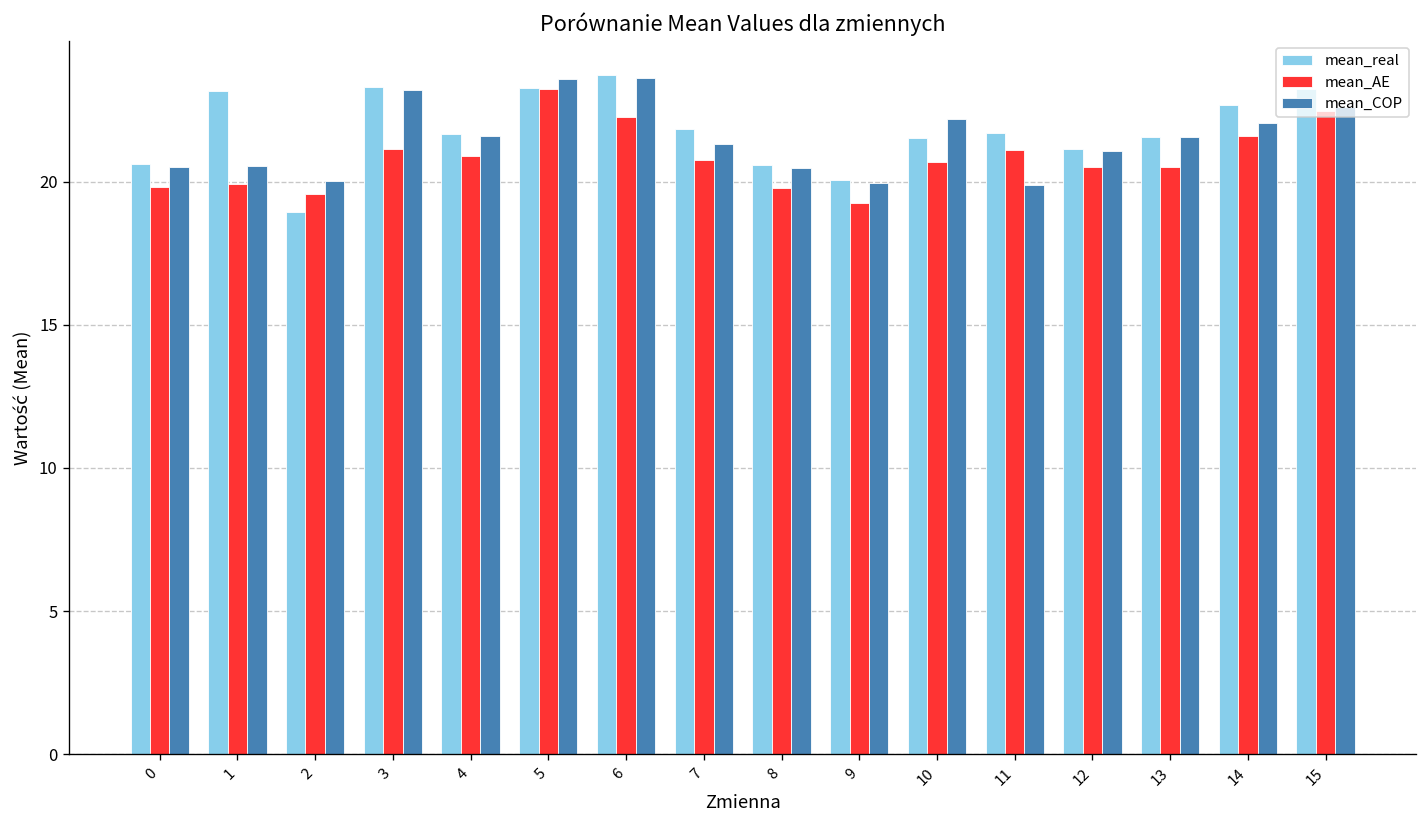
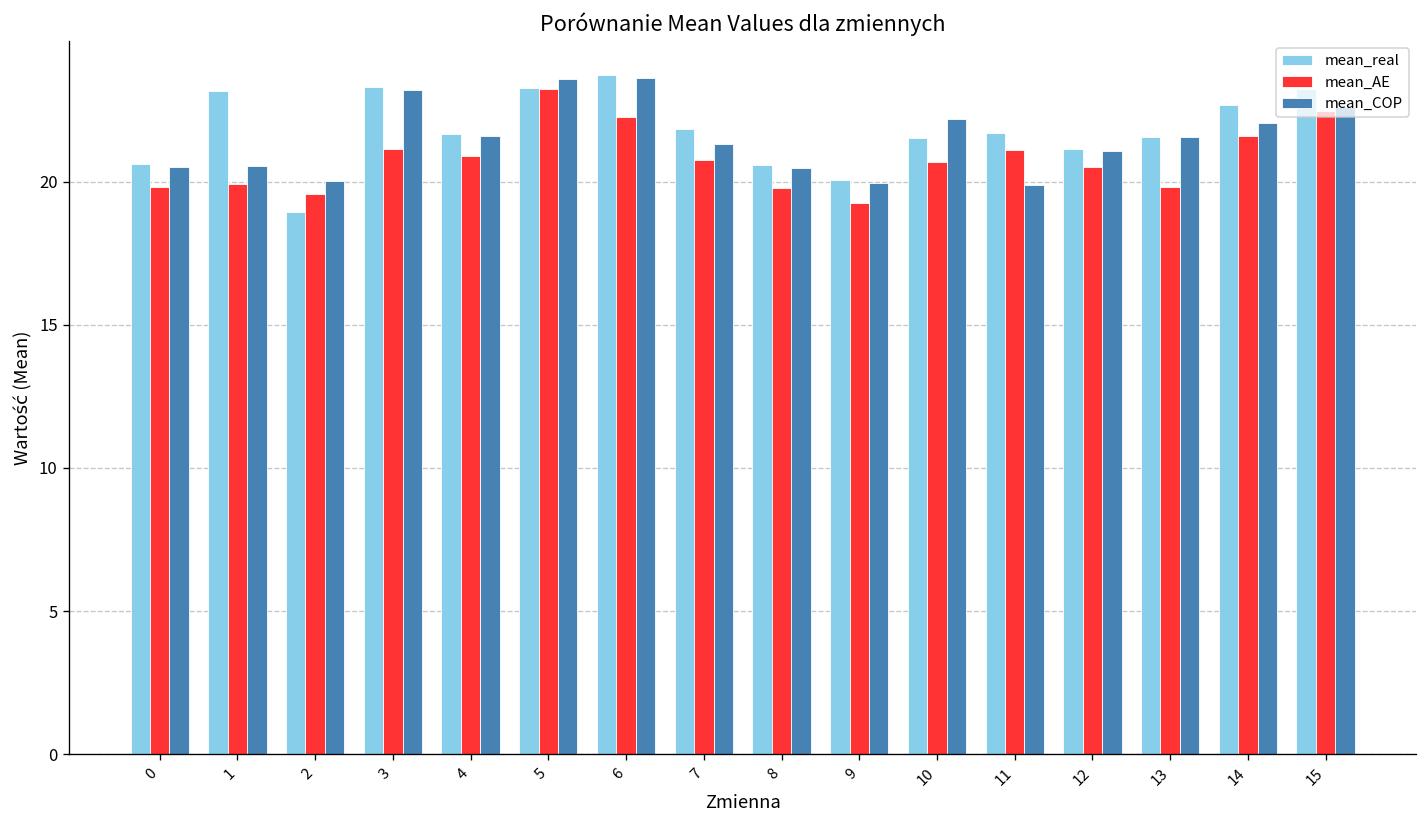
  {
    "mean_real": {
      "0": 20.6,
      "1": 23.2,
      "2": 18.9,
      "3": 23.3,
      "4": 21.7,
      "5": 23.3,
      "6": 23.7,
      "7": 21.8,
      "8": 20.6,
      "9": 20.1,
      "10": 21.5,
      "11": 21.7,
      "12": 21.1,
      "13": 21.5,
      "14": 22.7
    },
    "mean_AE": {
      "0": 19.8,
      "1": 19.9,
      "2": 19.6,
      "3": 21.1,
      "4": 20.9,
      "5": 23.2,
      "6": 22.2,
      "7": 20.7,
      "8": 19.8,
      "9": 19.3,
      "10": 20.7,
      "11": 21.1,
      "12": 20.5,
-     "13": 20.5,
+     "13": 19.8,
      "14": 21.6
    },
    "mean_COP": {
      "0": 20.5,
      "1": 20.6,
      "2": 20.0,
      "3": 23.2,
      "4": 21.6,
      "5": 23.6,
      "6": 23.6,
      "7": 21.3,
      "8": 20.5,
      "9": 20.0,
      "10": 22.2,
      "11": 19.9,
      "12": 21.1,
      "13": 21.6,
      "14": 22.0
    }
  }
